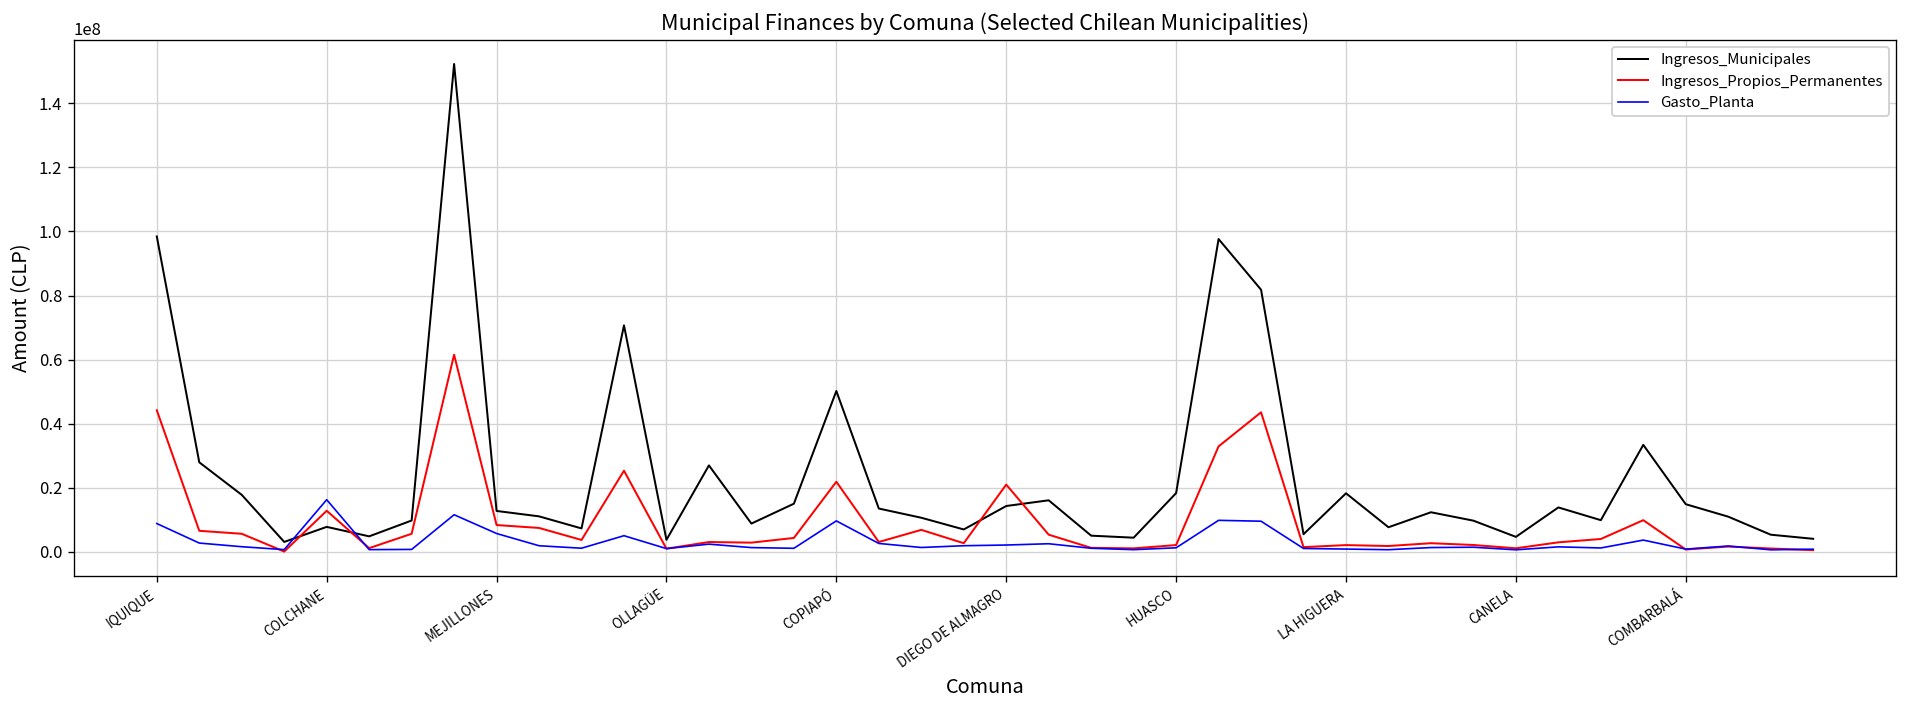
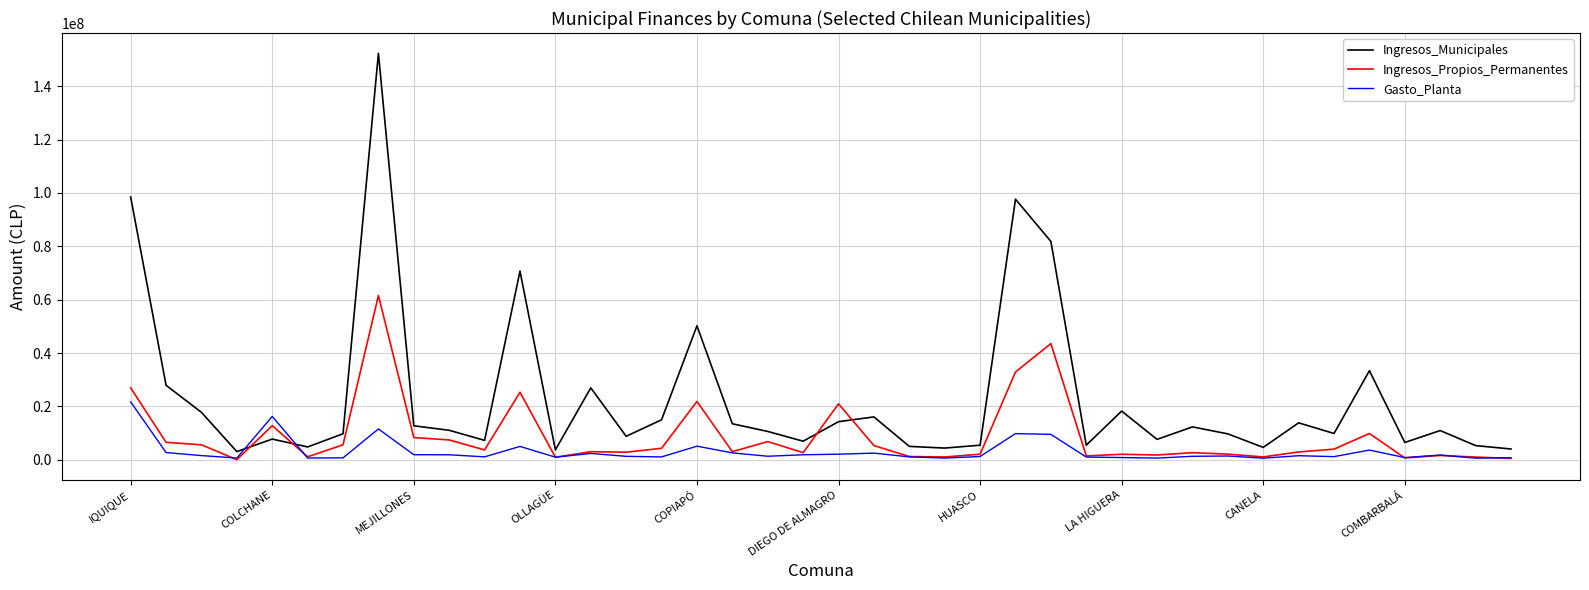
  {
    "Ingresos_Municipales": {
      "IQUIQUE": 98000000,
      "COLCHANE": 8000000,
      "MEJILLONES": 13000000,
      "OLLAGÜE": 4000000,
      "COPIAPÓ": 50000000,
      "DIEGO DE ALMAGRO": 14000000,
-     "HUASCO": 18000000,
+     "HUASCO": 5000000,
      "LA HIGUERA": 18000000,
      "CANELA": 5000000,
-     "COMBARBALÁ": 15000000
+     "COMBARBALÁ": 7000000
    },
    "Ingresos_Propios_Permanentes": {
-     "IQUIQUE": 44000000,
+     "IQUIQUE": 27000000,
      "COLCHANE": 13000000,
      "MEJILLONES": 8000000,
      "COPIAPÓ": 22000000,
      "DIEGO DE ALMAGRO": 21000000,
      "LA HIGUERA": 2000000
    },
    "Gasto_Planta": {
-     "IQUIQUE": 9000000,
+     "IQUIQUE": 22000000,
      "COLCHANE": 16000000,
-     "MEJILLONES": 6000000,
-     "COPIAPÓ": 10000000,
+     "MEJILLONES": 2000000,
+     "COPIAPÓ": 5000000,
      "DIEGO DE ALMAGRO": 2000000,
      "LA HIGUERA": 1000000
    }
  }
